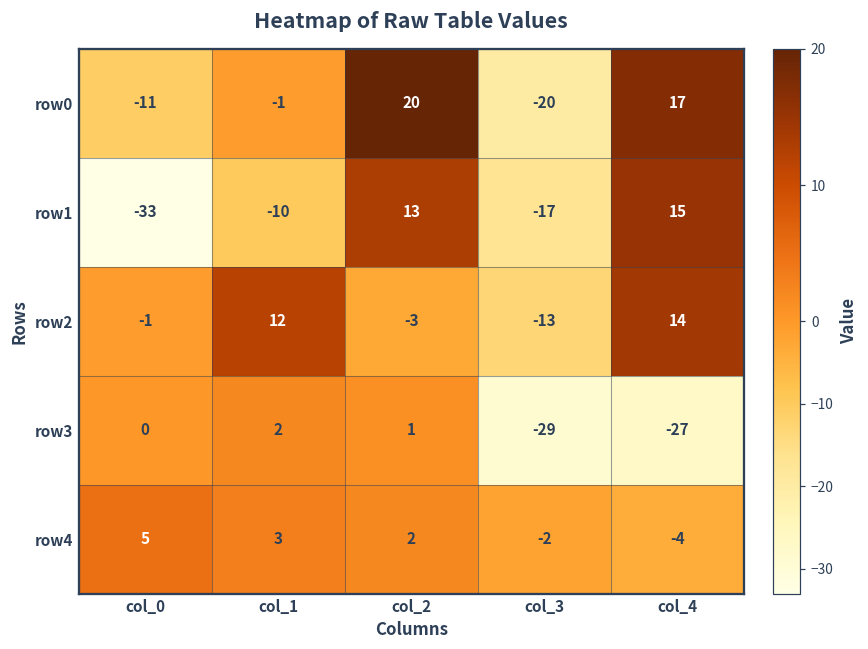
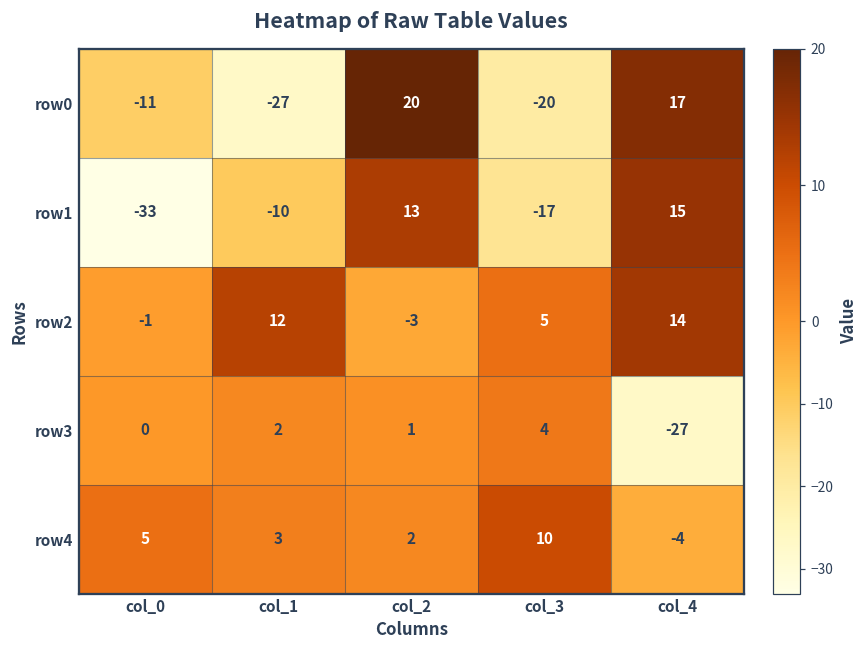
  {
    "row0": {
      "col_0": -11,
-     "col_1": -1,
+     "col_1": -27,
      "col_2": 20,
      "col_3": -20,
      "col_4": 17
    },
    "row1": {
      "col_0": -33,
      "col_1": -10,
      "col_2": 13,
      "col_3": -17,
      "col_4": 15
    },
    "row2": {
      "col_0": -1,
      "col_1": 12,
      "col_2": -3,
-     "col_3": -13,
+     "col_3": 5,
      "col_4": 14
    },
    "row3": {
      "col_0": 0,
      "col_1": 2,
      "col_2": 1,
-     "col_3": -29,
+     "col_3": 4,
      "col_4": -27
    },
    "row4": {
      "col_0": 5,
      "col_1": 3,
      "col_2": 2,
-     "col_3": -2,
+     "col_3": 10,
      "col_4": -4
    }
  }
